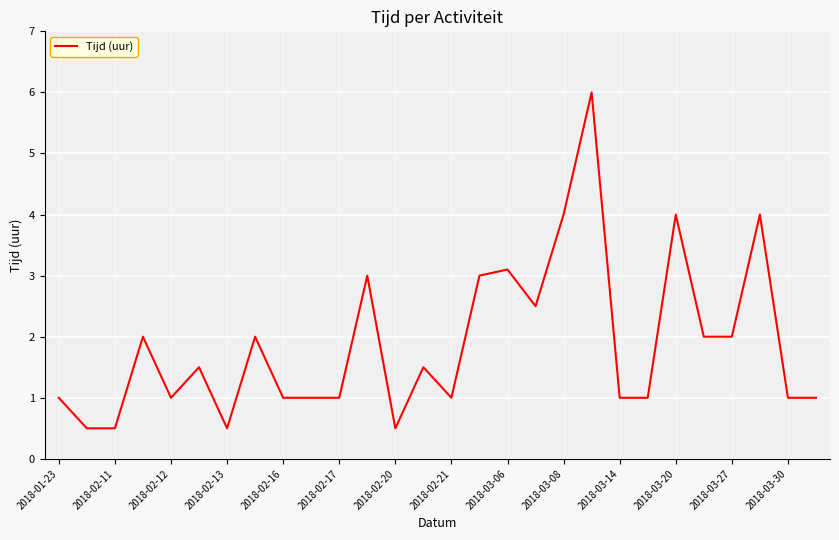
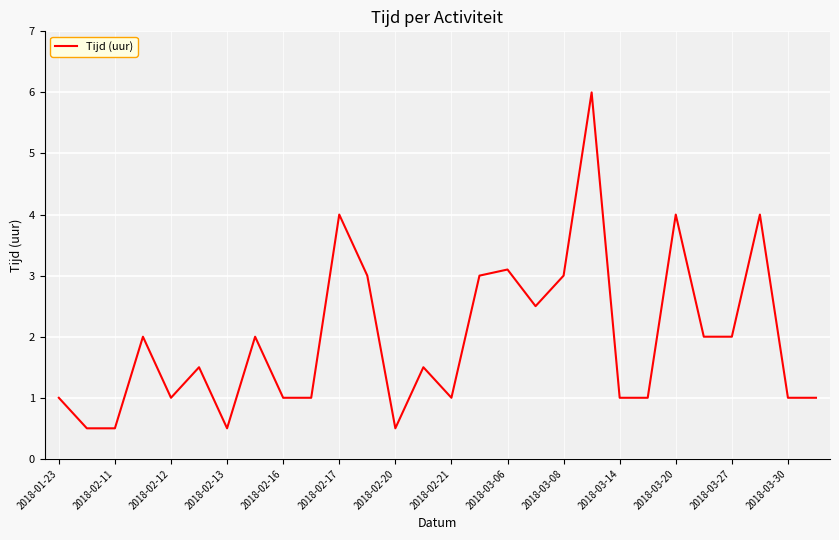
  {
    "2018-01-23": 1,
    "2018-02-13": 0.5,
-   "2018-02-17": 1,
+   "2018-02-17": 4,
    "2018-02-20": 0.5,
    "2018-03-06": 3.1,
-   "2018-03-08": 4,
+   "2018-03-08": 3,
    "2018-03-14": 1,
    "2018-03-20": 4,
    "2018-03-27": 2,
    "2018-03-30": 1
  }
